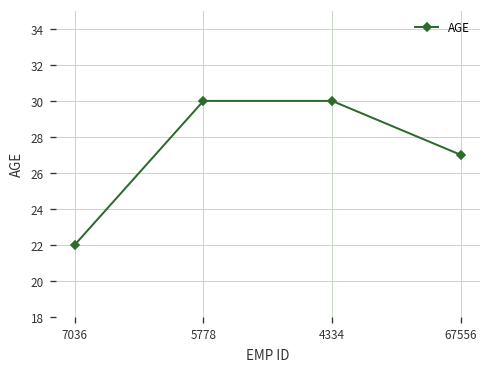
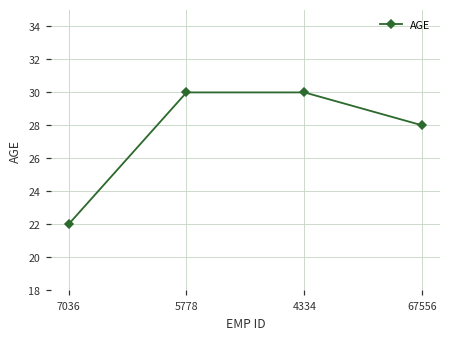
  {
    "7036": 22,
    "5778": 30,
    "4334": 30,
-   "67556": 27
+   "67556": 28
  }
